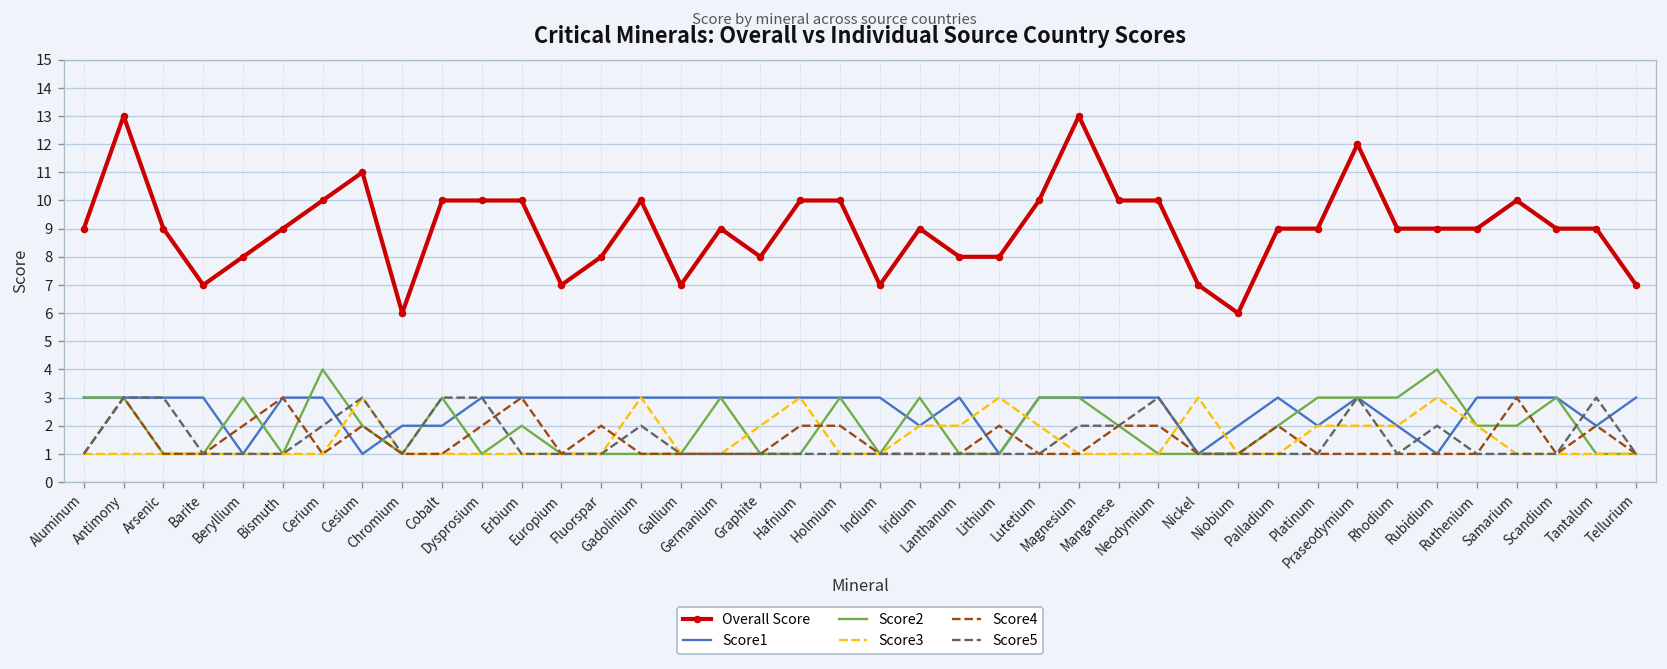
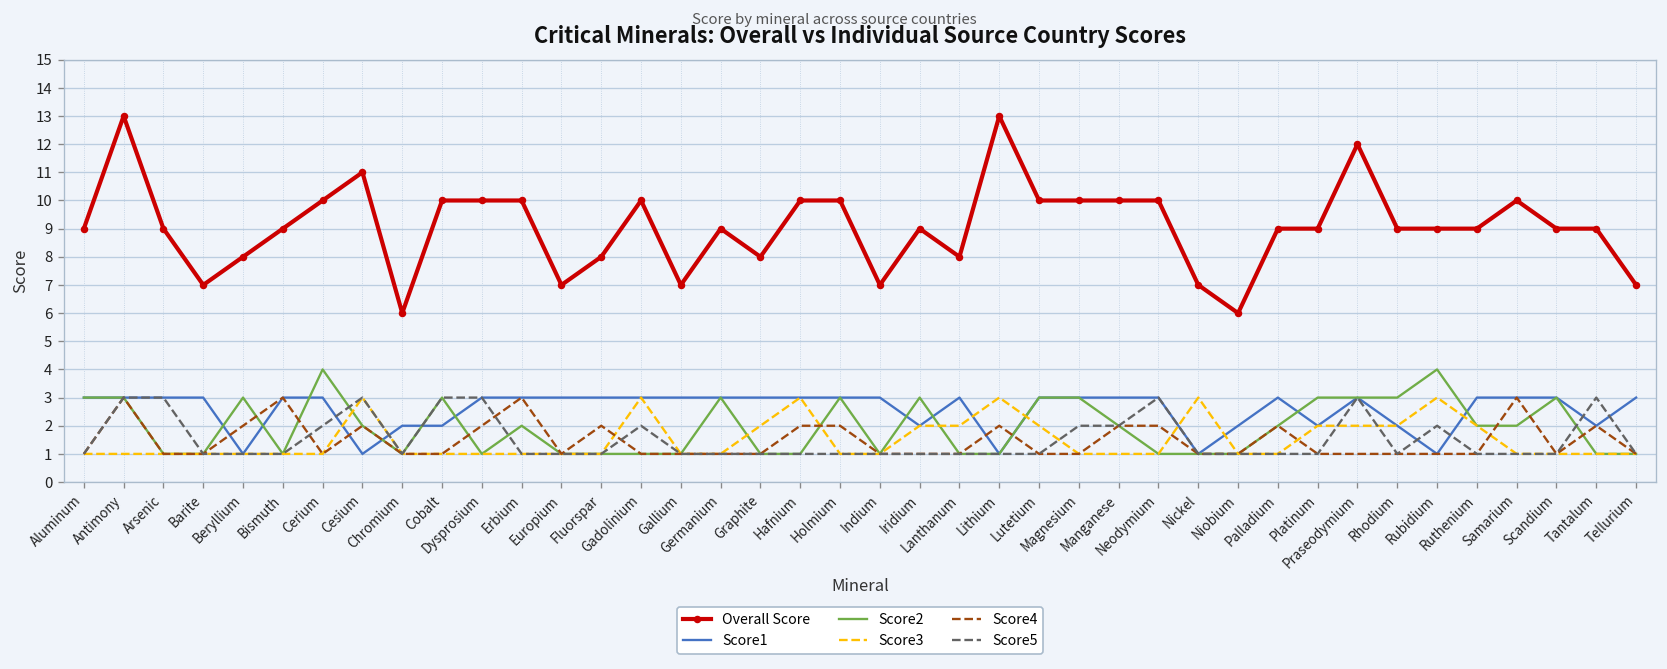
  {
    "Overall Score": {
      "Aluminum": 9,
      "Antimony": 13,
      "Arsenic": 9,
      "Barite": 7,
      "Beryllium": 8,
      "Bismuth": 9,
      "Cerium": 10,
      "Cesium": 11,
      "Chromium": 6,
      "Cobalt": 10,
      "Dysprosium": 10,
      "Erbium": 10,
      "Europium": 7,
      "Fluorspar": 8,
      "Gadolinium": 10,
      "Gallium": 7,
      "Germanium": 9,
      "Graphite": 8,
      "Hafnium": 10,
      "Holmium": 10,
      "Indium": 7,
      "Iridium": 9,
      "Lanthanum": 8,
-     "Lithium": 8,
+     "Lithium": 13,
      "Lutetium": 10,
-     "Magnesium": 13,
+     "Magnesium": 10,
      "Manganese": 10,
      "Neodymium": 10,
      "Nickel": 7,
      "Niobium": 6,
      "Palladium": 9,
      "Platinum": 9,
      "Praseodymium": 12,
      "Rhodium": 9,
      "Rubidium": 9,
      "Ruthenium": 9,
      "Samarium": 10,
      "Scandium": 9,
      "Tantalum": 9,
      "Tellurium": 7
    },
    "Score1": {
      "Barite": 3,
      "Cerium": 3,
      "Cesium": 1,
      "Chromium": 2,
      "Cobalt": 2,
      "Europium": 3,
      "Fluorspar": 3,
      "Gallium": 3,
      "Graphite": 3,
      "Indium": 3,
      "Lanthanum": 3,
      "Manganese": 3,
      "Niobium": 2,
      "Palladium": 3,
      "Ruthenium": 3,
      "Tellurium": 3
    },
    "Score2": {
      "Beryllium": 3,
      "Cerium": 4,
      "Erbium": 2,
      "Iridium": 3,
      "Platinum": 3,
      "Rhodium": 3,
      "Rubidium": 4,
      "Samarium": 2
    },
    "Score3": {
      "Antimony": 1,
      "Graphite": 2,
      "Lanthanum": 2,
      "Lithium": 3,
      "Lutetium": 2,
      "Manganese": 1,
      "Nickel": 3,
      "Praseodymium": 2,
      "Rubidium": 3
    },
    "Score4": {
      "Beryllium": 2,
      "Dysprosium": 2,
      "Fluorspar": 2,
      "Hafnium": 2,
      "Holmium": 2,
      "Lithium": 2,
      "Neodymium": 2,
      "Praseodymium": 1
    },
    "Score5": {
      "Cerium": 2,
      "Gadolinium": 2,
      "Magnesium": 2,
      "Rubidium": 2,
      "Tantalum": 3
    }
  }
